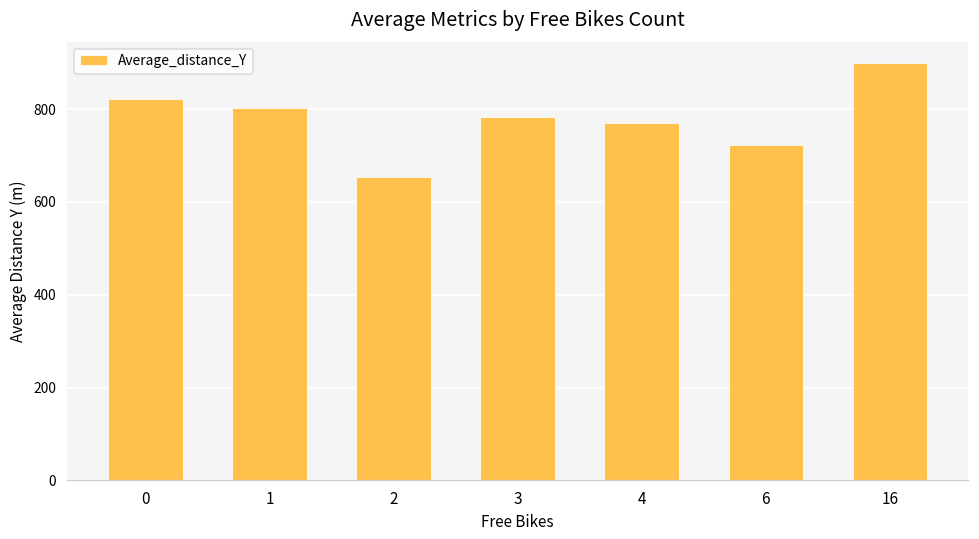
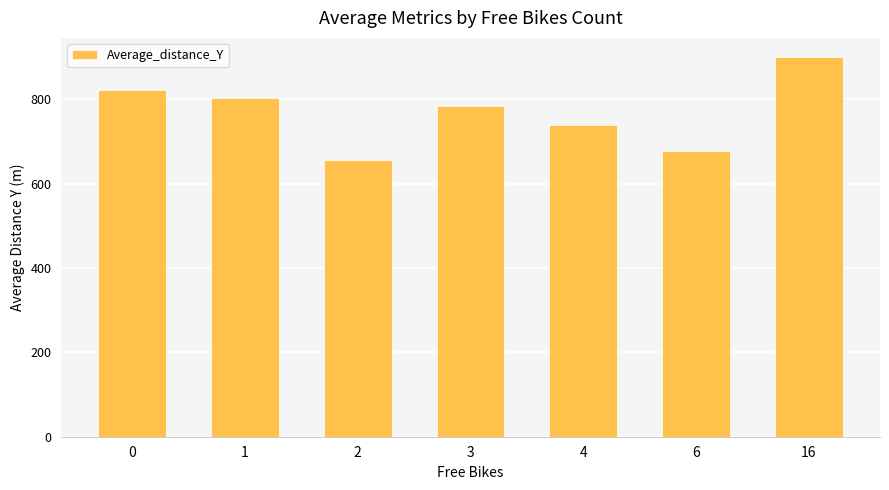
  {
    "0": 820,
    "1": 800,
    "2": 650,
    "3": 780,
-   "4": 770,
-   "6": 720,
+   "4": 740,
+   "6": 680,
    "16": 900
  }
